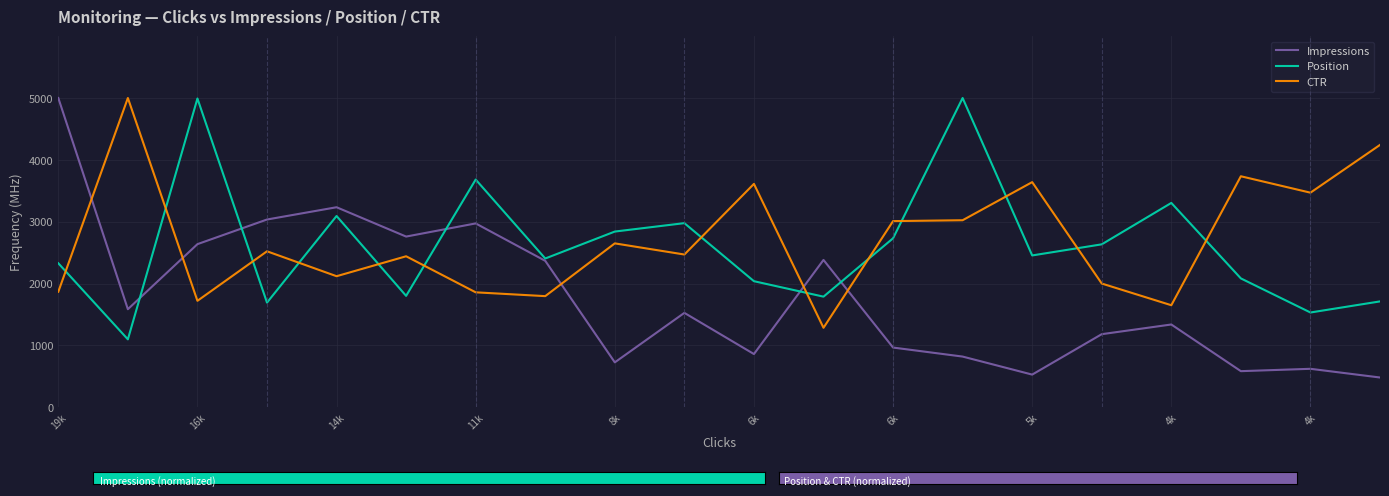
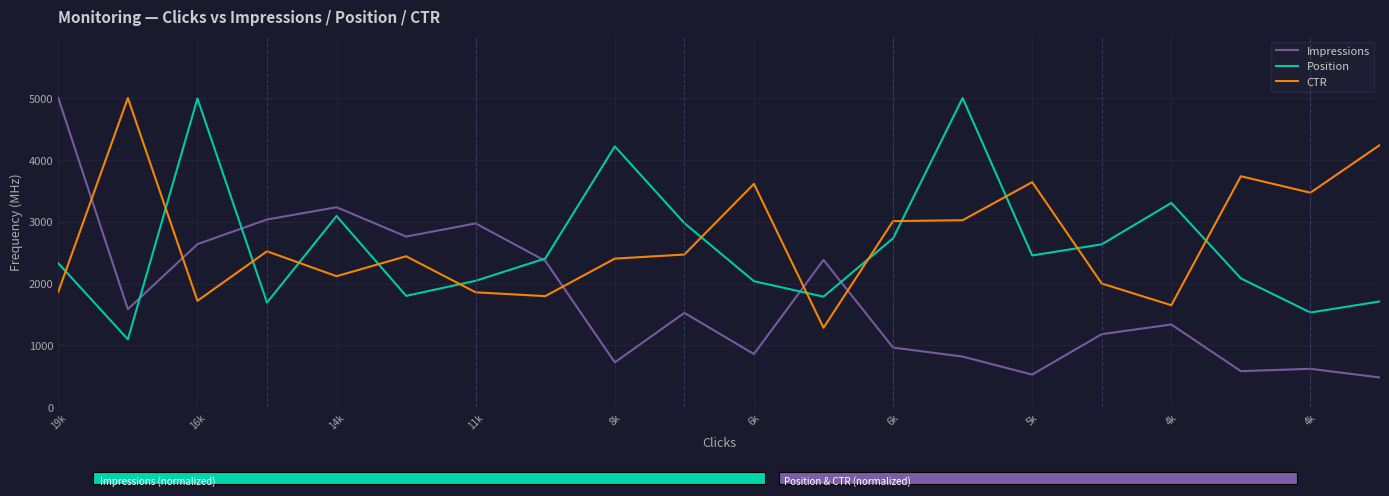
  {
    "Impressions": {
      "19k": 5000,
      "16k": 2600,
      "14k": 3200,
      "11k": 3000,
      "8k": 700,
      "5k": 500
    },
    "Position": {
      "19k": 2300,
      "16k": 5000,
      "14k": 3100,
-     "11k": 3700,
-     "8k": 2800,
+     "11k": 2000,
+     "8k": 4200,
      "5k": 2500
    },
    "CTR": {
      "19k": 1900,
      "16k": 1700,
      "14k": 2100,
      "11k": 1900,
-     "8k": 2600,
+     "8k": 2400,
      "5k": 3600
    }
  }
